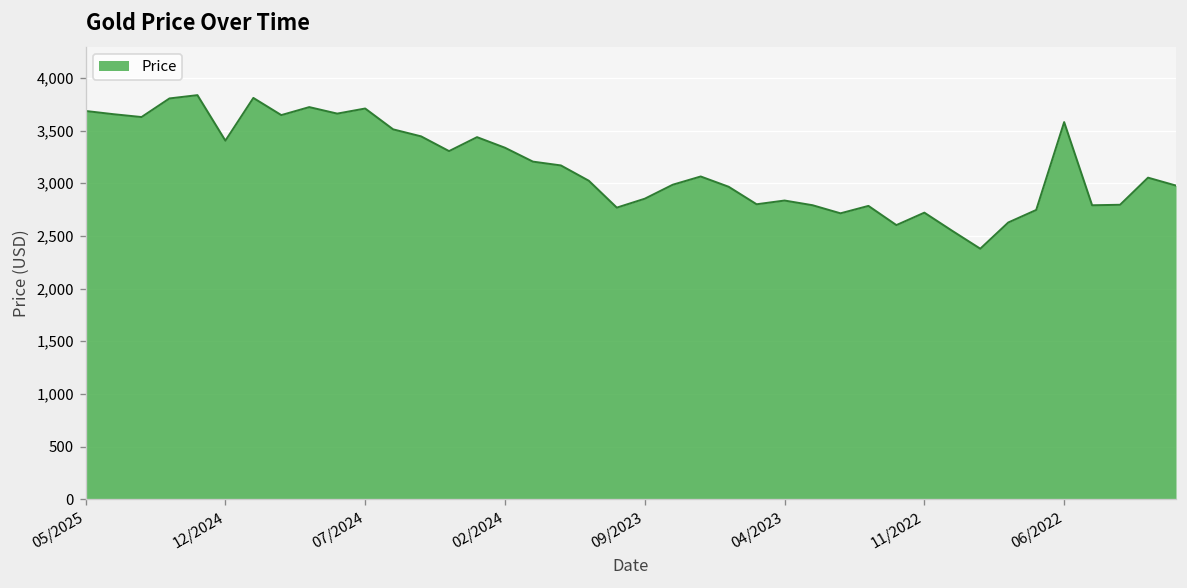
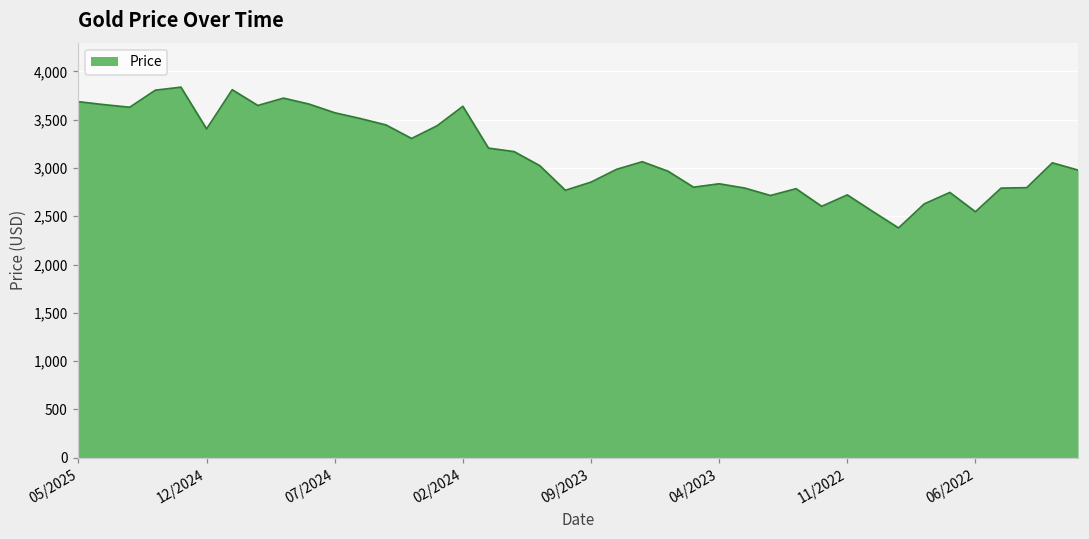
  {
    "05/2025": "3,700",
    "12/2024": "3,400",
-   "07/2024": "3,700",
-   "02/2024": "3,300",
+   "07/2024": "3,600",
+   "02/2024": "3,600",
    "09/2023": "2,900",
    "04/2023": "2,800",
    "11/2022": "2,700",
-   "06/2022": "3,600"
+   "06/2022": "2,500"
  }
